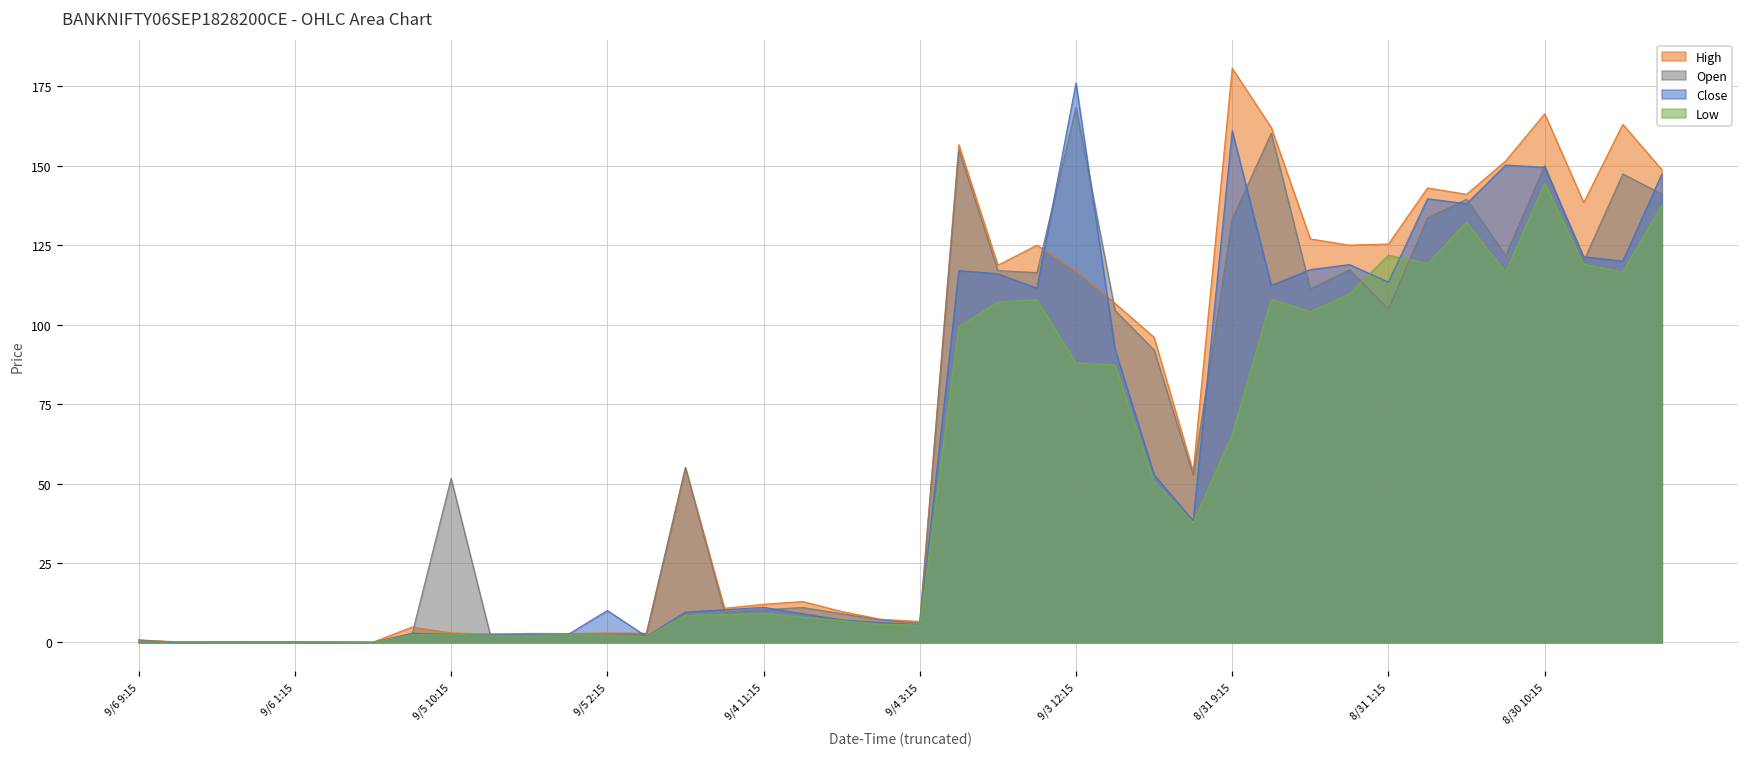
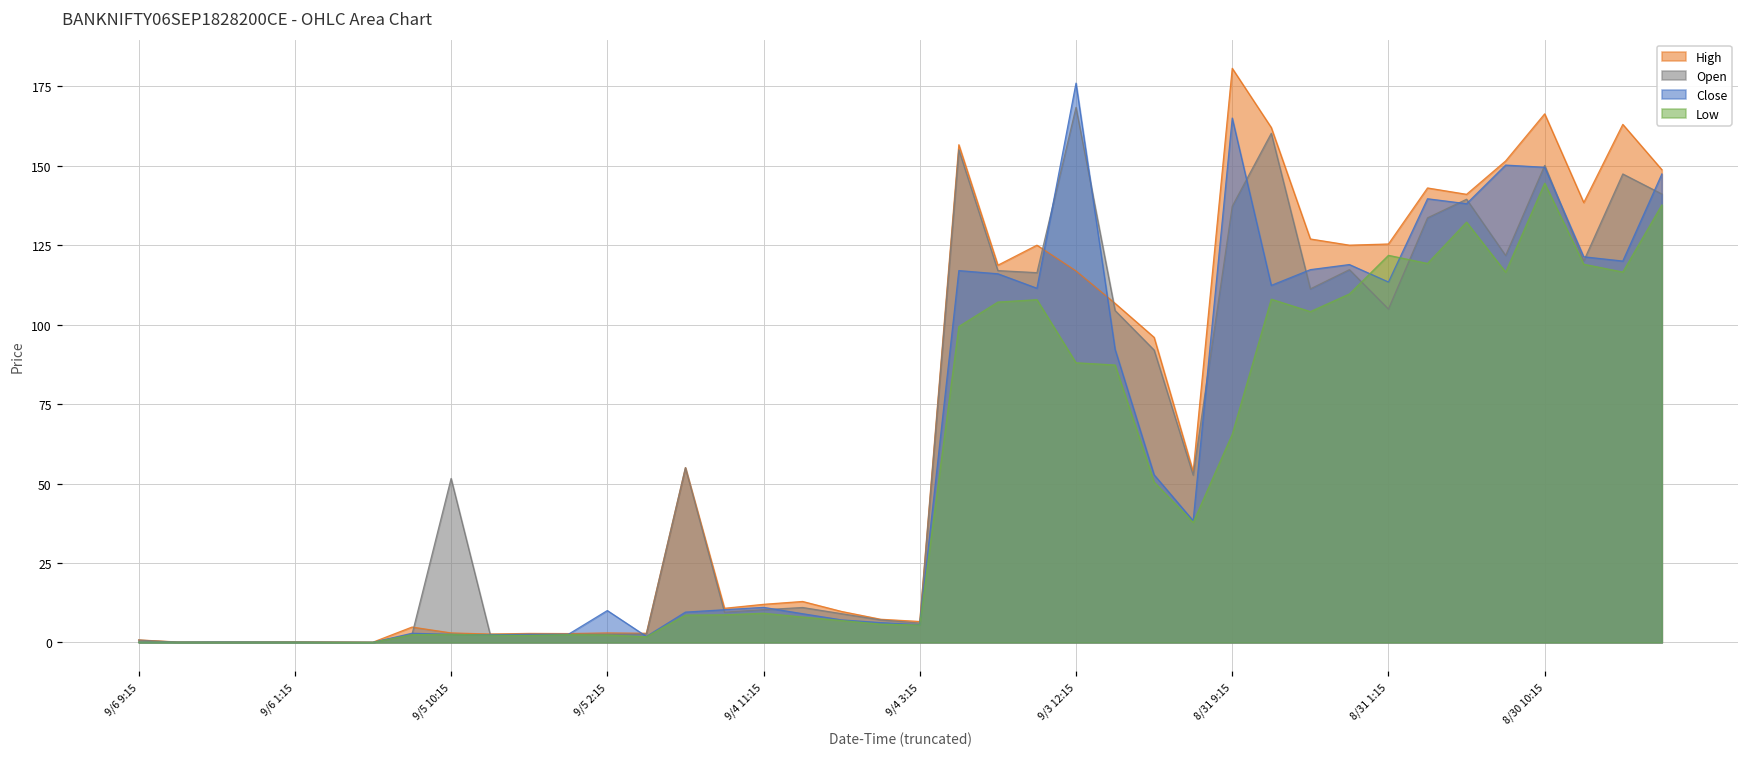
  {
    "High": {
      "9/4 11:15": 12,
      "9/3 12:15": 117,
      "8/31 9:15": 181,
      "8/31 1:15": 125,
      "8/30 10:15": 166
    },
    "Open": {
      "9/5 10:15": 52,
      "9/3 12:15": 168,
-     "8/31 9:15": 133,
+     "8/31 9:15": 137,
      "8/31 1:15": 105
    },
    "Close": {
      "9/5 2:15": 10,
      "9/3 12:15": 176,
-     "8/31 9:15": 161,
+     "8/31 9:15": 165,
      "8/31 1:15": 113
    },
    "Low": {
      "9/4 11:15": 9,
      "9/3 12:15": 88,
      "8/31 9:15": 66,
      "8/31 1:15": 122,
      "8/30 10:15": 145
    }
  }
